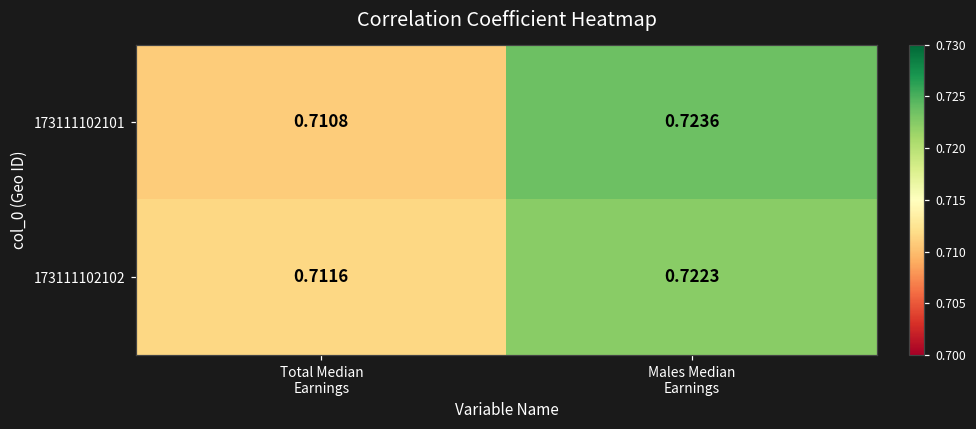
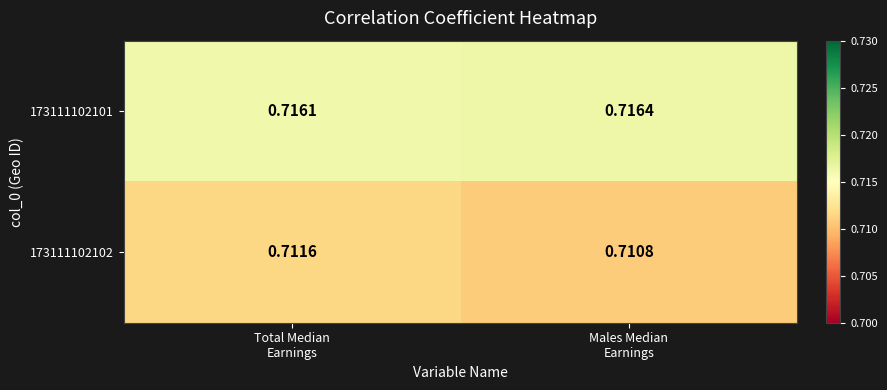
  {
    "173111102101": {
-     "Total Median Earnings": 0.7108,
-     "Males Median Earnings": 0.7236
+     "Total Median Earnings": 0.7161,
+     "Males Median Earnings": 0.7164
    },
    "173111102102": {
      "Total Median Earnings": 0.7116,
-     "Males Median Earnings": 0.7223
+     "Males Median Earnings": 0.7108
    }
  }
